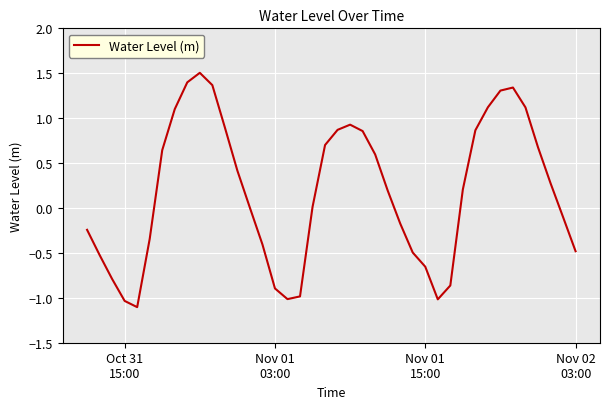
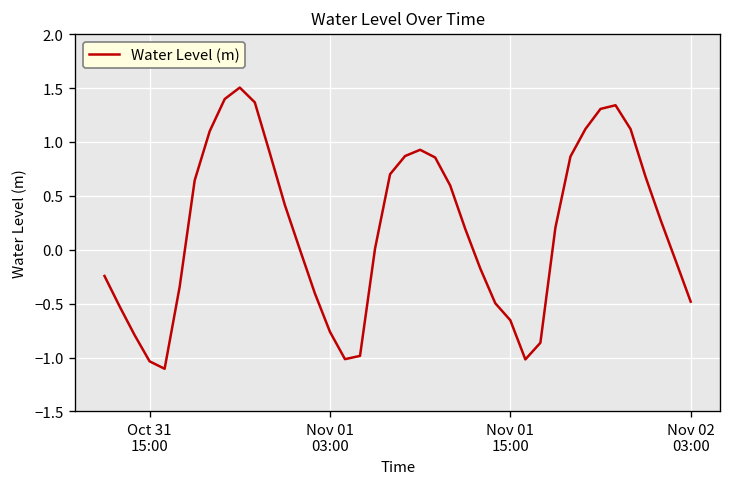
  {
    "Oct 31 15:00": -1.0,
-   "Nov 01 03:00": -0.9,
+   "Nov 01 03:00": -0.8,
    "Nov 01 15:00": -0.7,
    "Nov 02 03:00": -0.5
  }
